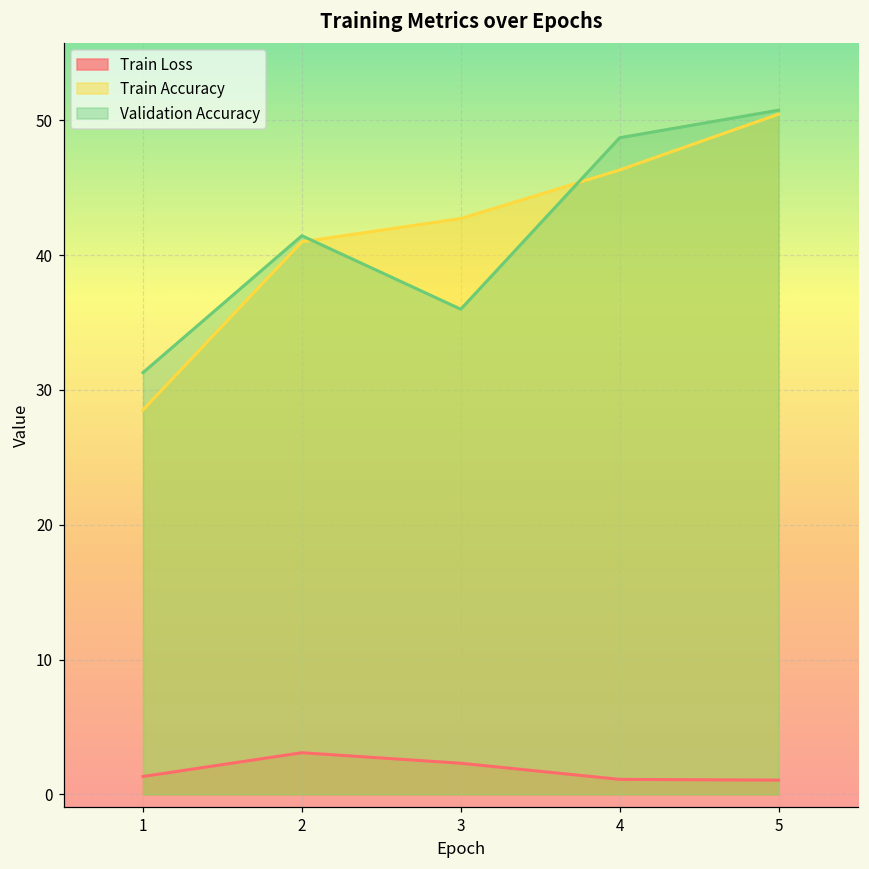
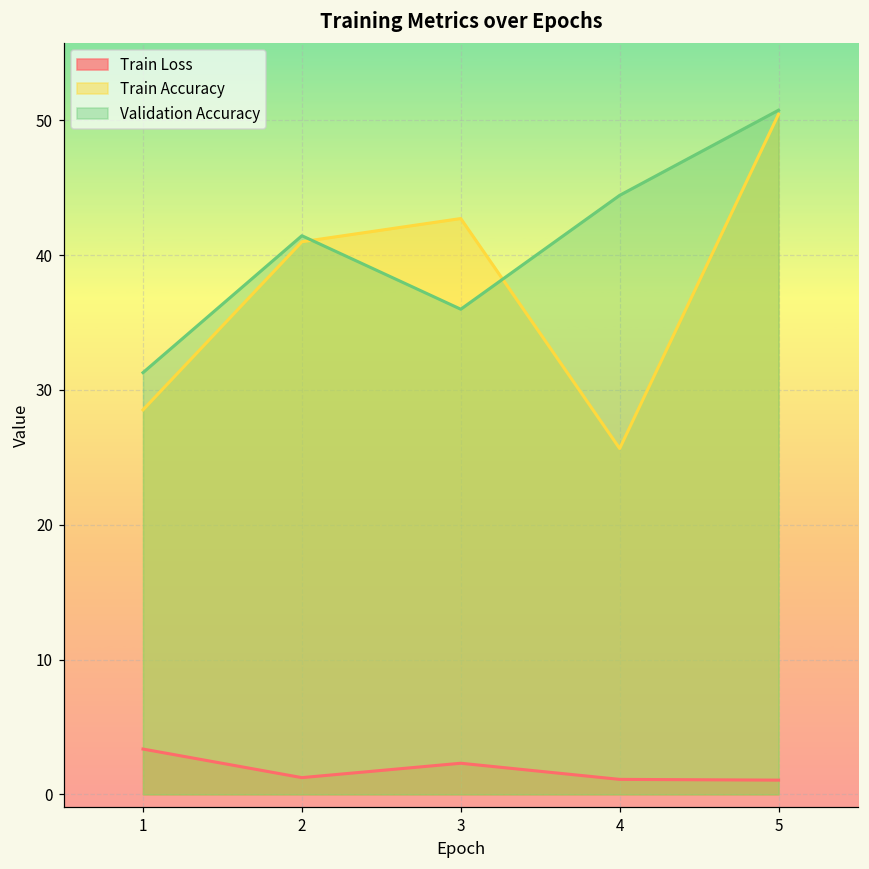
  {
    "Train Loss": {
-     "1": 1.3,
-     "2": 3.1,
+     "1": 3.4,
+     "2": 1.2,
      "3": 2.3,
      "4": 1.1,
      "5": 1.1
    },
    "Train Accuracy": {
      "1": 28.5,
      "2": 41.0,
      "3": 42.7,
-     "4": 46.3,
+     "4": 25.7,
      "5": 50.5
    },
    "Validation Accuracy": {
      "1": 31.3,
      "2": 41.4,
      "3": 36.0,
-     "4": 48.7,
+     "4": 44.4,
      "5": 50.8
    }
  }
